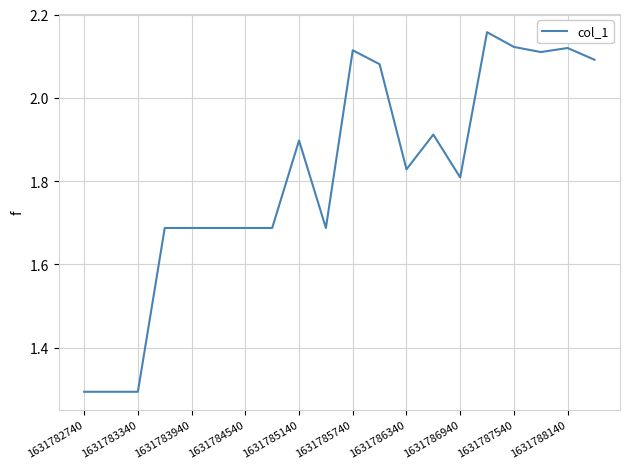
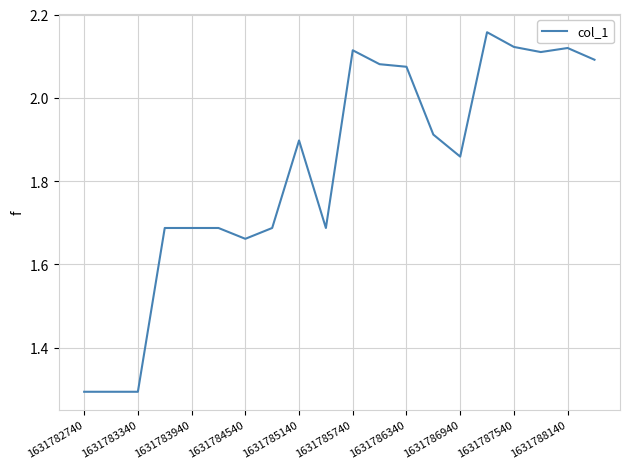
  {
    "1631782740": 1.29,
    "1631783340": 1.29,
    "1631783940": 1.69,
-   "1631784540": 1.69,
+   "1631784540": 1.66,
    "1631785140": 1.90,
    "1631785740": 2.11,
-   "1631786340": 1.83,
-   "1631786940": 1.81,
+   "1631786340": 2.07,
+   "1631786940": 1.86,
    "1631787540": 2.12,
    "1631788140": 2.12
  }
